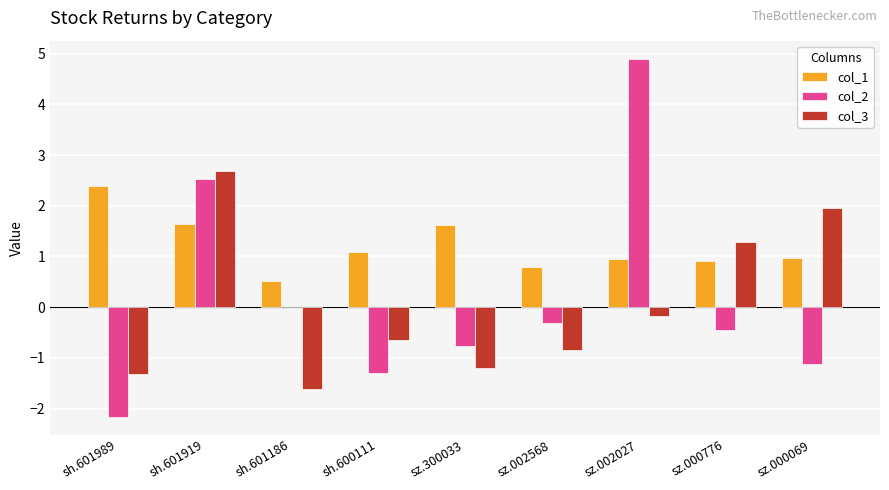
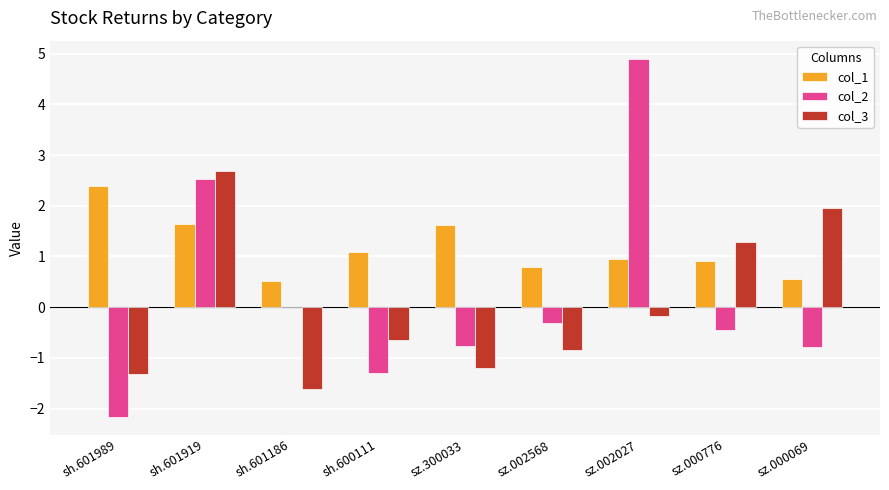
  {
    "col_1": {
      "sh.601989": 2.4,
      "sh.601919": 1.6,
      "sh.601186": 0.5,
      "sh.600111": 1.1,
      "sz.300033": 1.6,
      "sz.002568": 0.8,
      "sz.002027": 1.0,
      "sz.000776": 0.9,
-     "sz.000069": 1.0
+     "sz.000069": 0.6
    },
    "col_2": {
      "sh.601989": -2.2,
      "sh.601919": 2.5,
      "sh.601186": 0.0,
      "sh.600111": -1.3,
      "sz.300033": -0.8,
      "sz.002568": -0.3,
      "sz.002027": 4.9,
      "sz.000776": -0.4,
-     "sz.000069": -1.1
+     "sz.000069": -0.8
    },
    "col_3": {
      "sh.601989": -1.3,
      "sh.601919": 2.7,
      "sh.601186": -1.6,
      "sh.600111": -0.7,
      "sz.300033": -1.2,
      "sz.002568": -0.9,
      "sz.002027": -0.2,
      "sz.000776": 1.3,
      "sz.000069": 2.0
    }
  }
